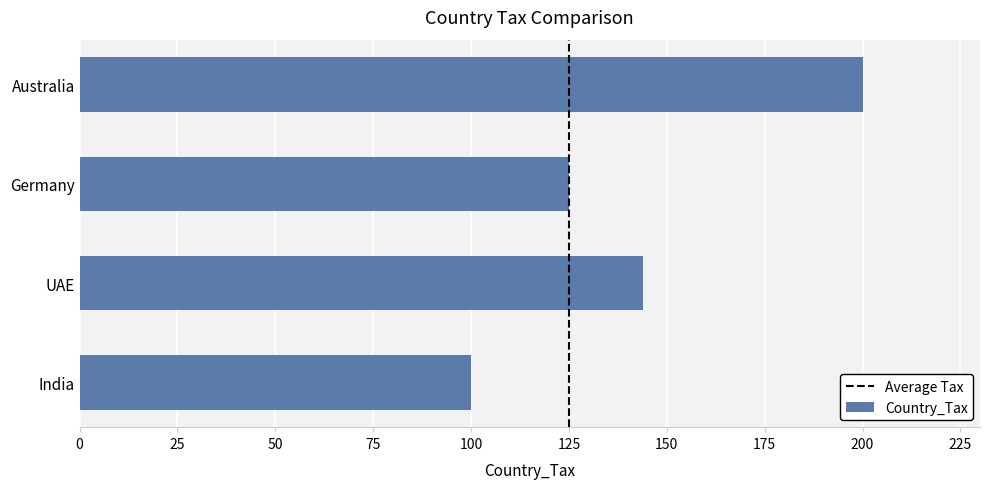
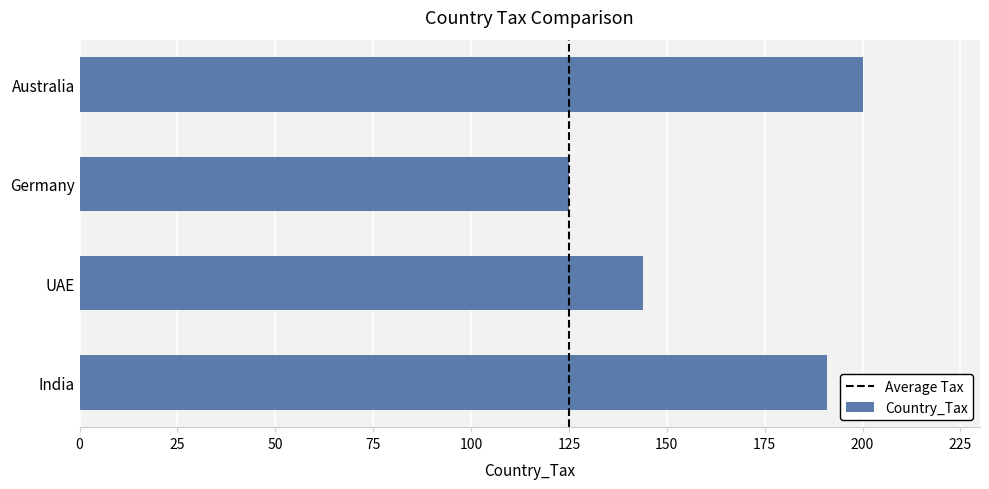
  {
    "Australia": 200,
    "Germany": 125,
    "UAE": 144,
-   "India": 100
+   "India": 191
  }
